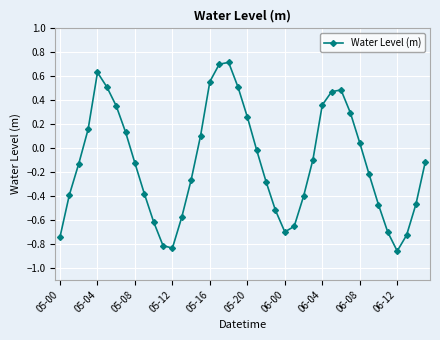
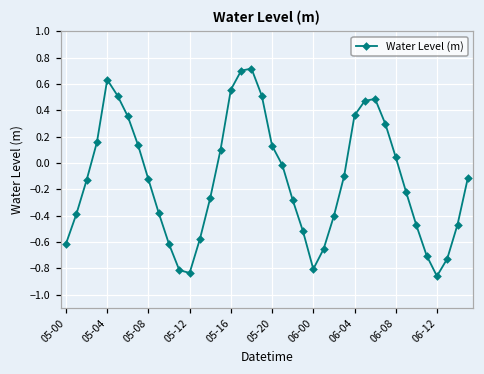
  {
-   "05-00": -0.74,
+   "05-00": -0.61,
    "05-04": 0.63,
    "05-08": -0.13,
    "05-12": -0.84,
    "05-16": 0.56,
-   "05-20": 0.26,
-   "06-00": -0.70,
+   "05-20": 0.13,
+   "06-00": -0.81,
    "06-04": 0.36,
    "06-08": 0.04,
    "06-12": -0.86
  }
